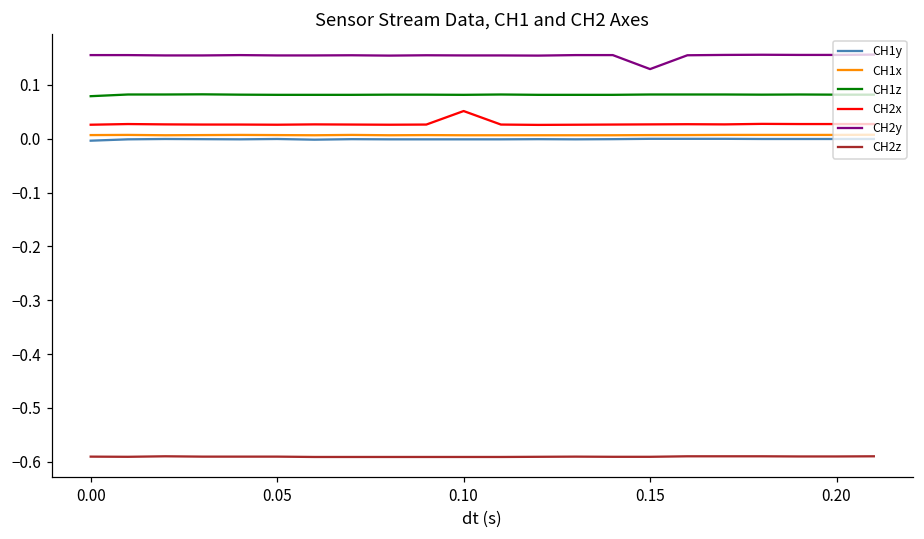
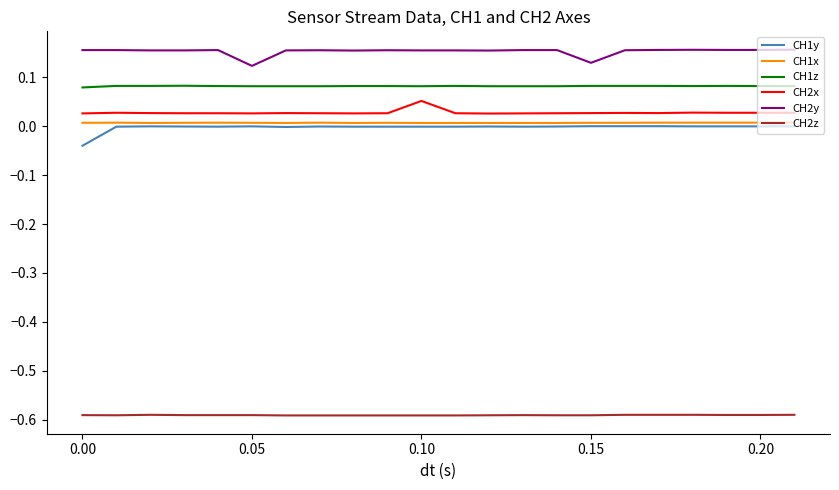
  {
    "CH1y": {
-     "0.00": 0.00,
+     "0.00": -0.04,
      "0.05": 0.00,
      "0.10": 0.00,
      "0.15": 0.00
    },
    "CH1x": {
      "0.00": 0.01,
      "0.05": 0.01,
      "0.10": 0.01,
      "0.15": 0.01
    },
    "CH1z": {
      "0.00": 0.08,
      "0.05": 0.08,
      "0.10": 0.08,
      "0.15": 0.08
    },
    "CH2x": {
      "0.00": 0.03,
      "0.05": 0.03,
      "0.10": 0.05,
      "0.15": 0.03
    },
    "CH2y": {
      "0.00": 0.16,
-     "0.05": 0.15,
+     "0.05": 0.12,
      "0.10": 0.15,
      "0.15": 0.13
    },
    "CH2z": {
      "0.00": -0.59,
      "0.05": -0.59,
      "0.10": -0.59,
      "0.15": -0.59,
      "0.20": -0.59
    }
  }
